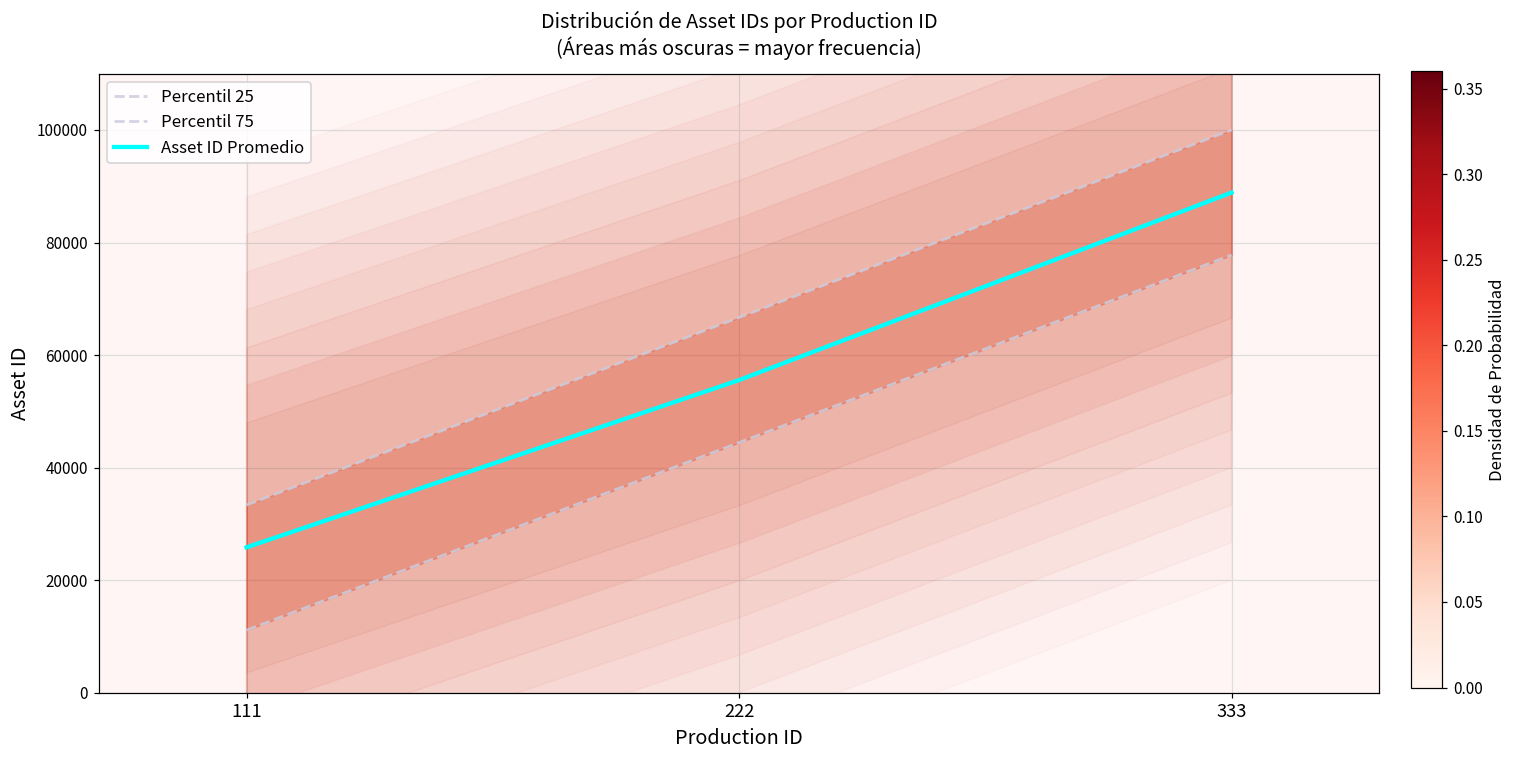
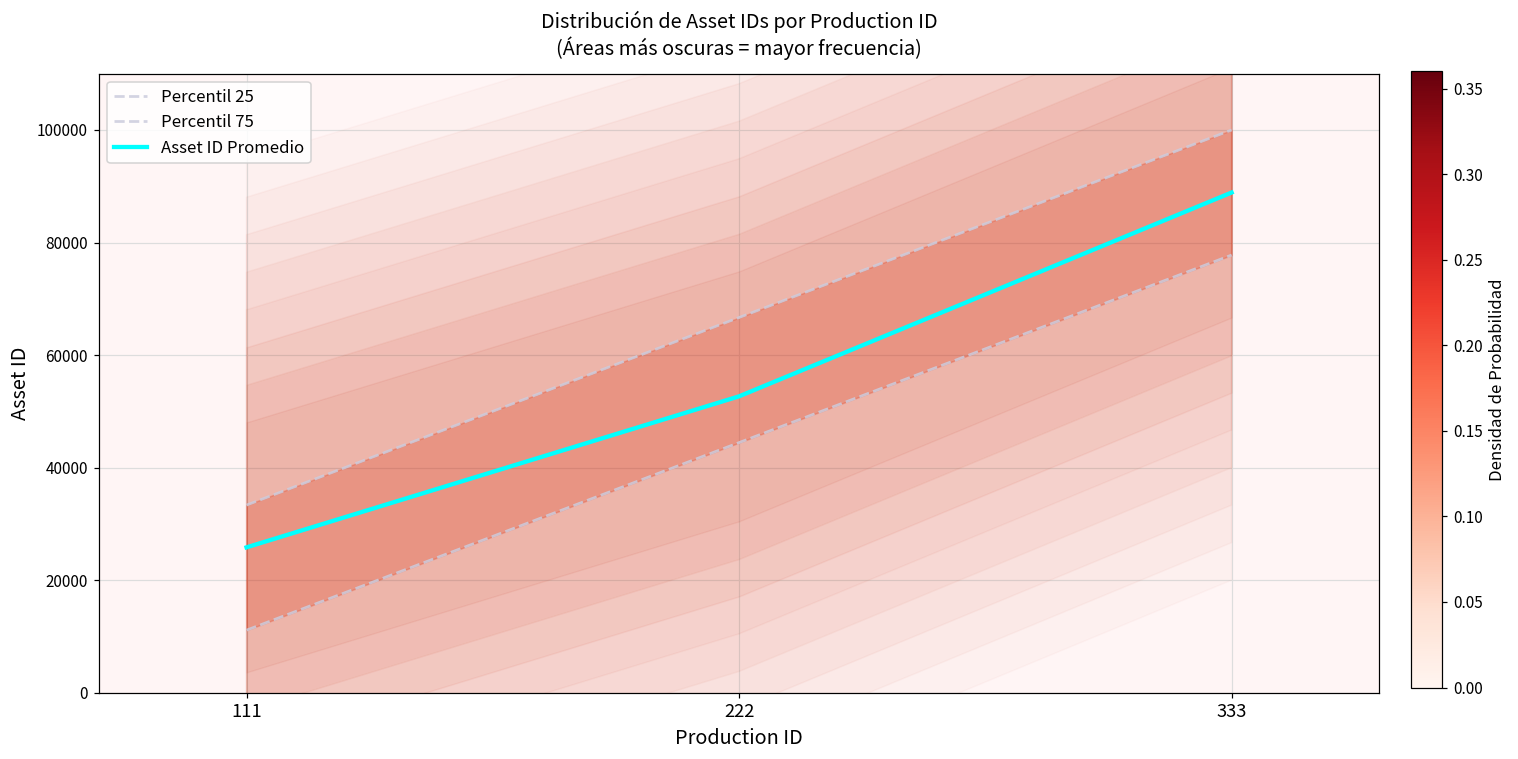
  {
    "Asset ID Promedio": {
      "111": 26000,
-     "222": 56000,
+     "222": 53000,
      "333": 89000
    }
  }
